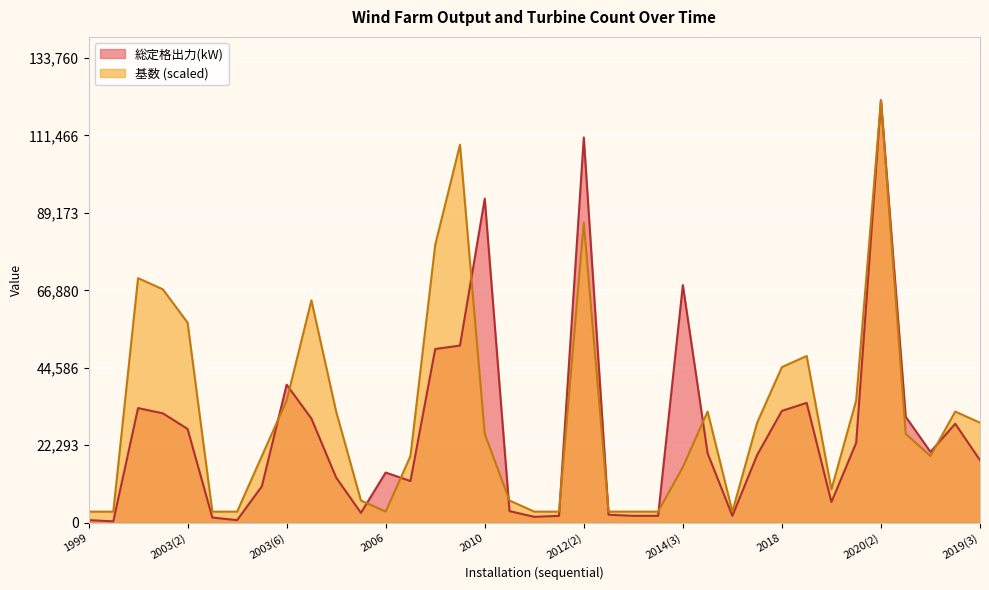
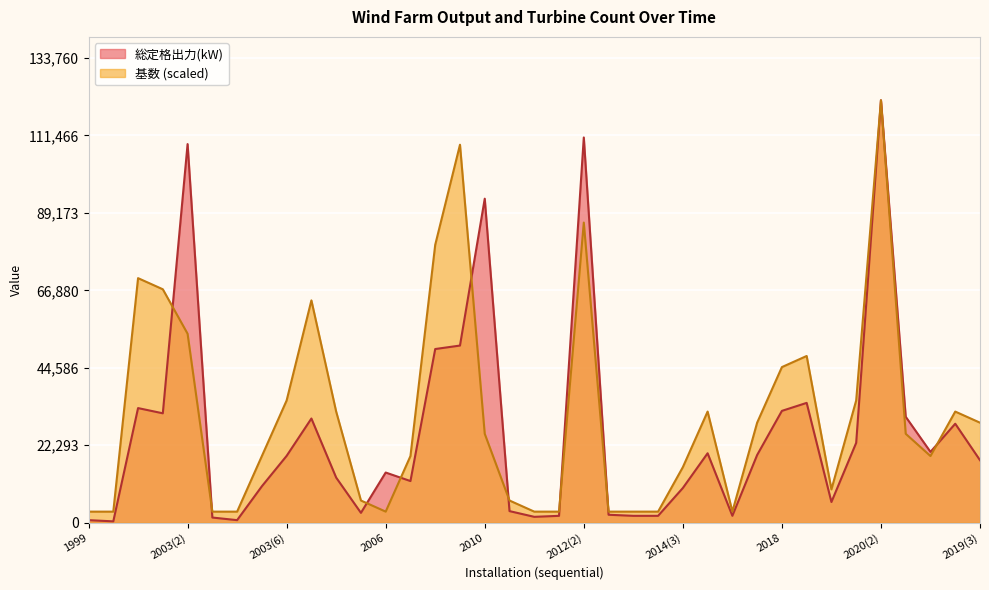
  {
    "総定格出力(kW)": {
      "1999": "1,000",
-     "2003(2)": "27,000",
-     "2003(6)": "40,000",
+     "2003(2)": "109,000",
+     "2003(6)": "19,000",
      "2006": "14,000",
      "2010": "93,000",
      "2012(2)": "111,000",
-     "2014(3)": "68,000",
+     "2014(3)": "10,000",
      "2018": "32,000",
      "2019(3)": "18,000"
    },
    "基数 (scaled)": {
      "1999": "3,000",
-     "2003(2)": "58,000",
+     "2003(2)": "54,000",
      "2003(6)": "35,000",
      "2006": "3,000",
      "2010": "26,000",
      "2012(2)": "86,000",
      "2014(3)": "16,000",
      "2018": "45,000",
      "2019(3)": "29,000"
    }
  }
